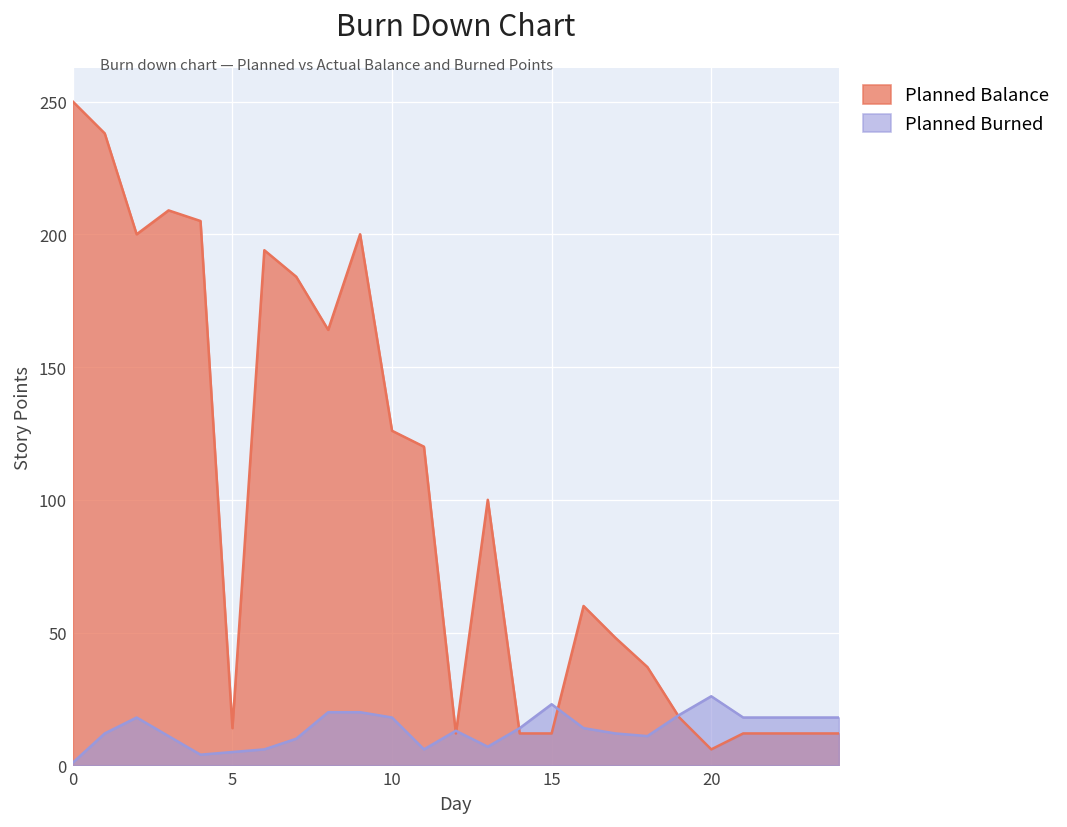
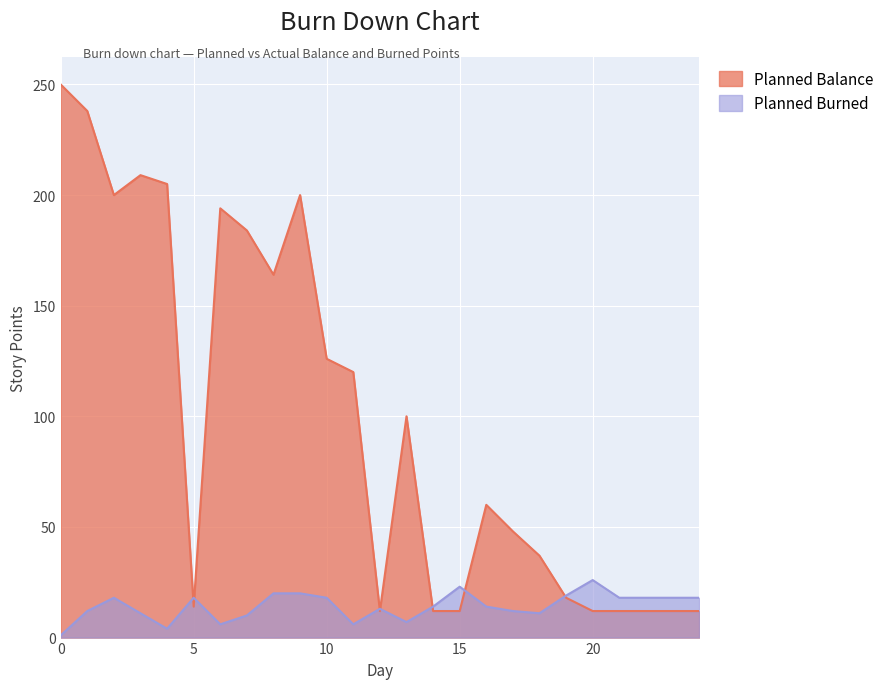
  {
    "Planned Balance": {
      "0": 250,
      "5": 14,
      "10": 126,
      "15": 12,
-     "20": 6
+     "20": 12
    },
    "Planned Burned": {
      "0": 1,
-     "5": 5,
+     "5": 18,
      "10": 18,
      "15": 23,
      "20": 26
    }
  }
